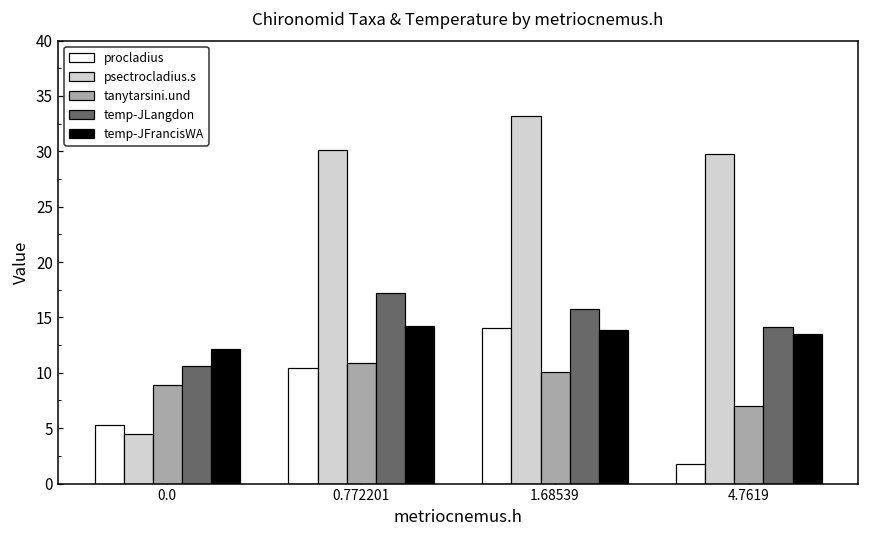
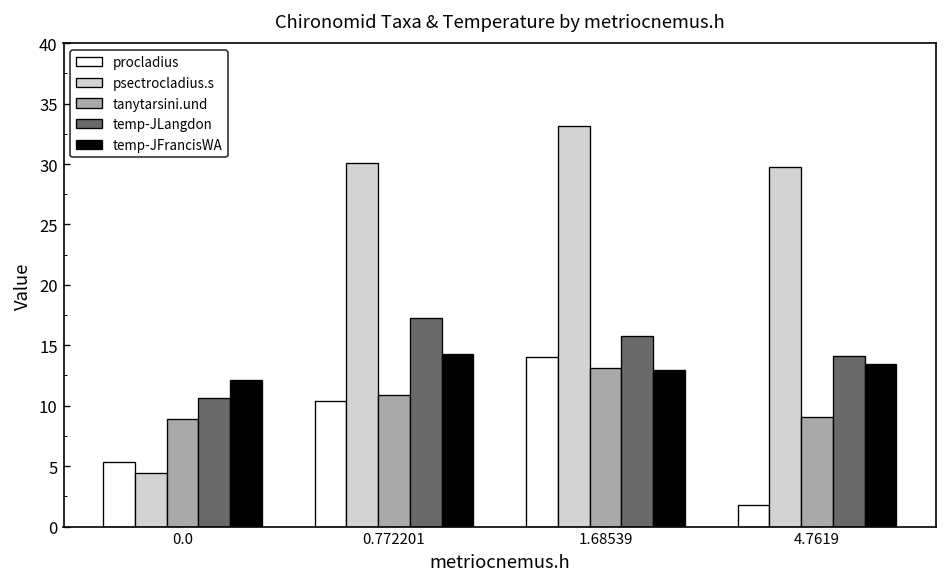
  {
    "procladius": {
      "0.0": 5.3,
      "0.772201": 10.4,
      "1.68539": 14.0,
      "4.7619": 1.8
    },
    "psectrocladius.s": {
      "0.0": 4.5,
      "0.772201": 30.1,
      "1.68539": 33.1,
      "4.7619": 29.8
    },
    "tanytarsini.und": {
      "0.0": 8.9,
      "0.772201": 10.9,
-     "1.68539": 10.0,
-     "4.7619": 7.0
+     "1.68539": 13.1,
+     "4.7619": 9.0
    },
    "temp-JLangdon": {
      "0.0": 10.6,
      "0.772201": 17.3,
      "1.68539": 15.8,
      "4.7619": 14.1
    },
    "temp-JFrancisWA": {
      "0.0": 12.1,
      "0.772201": 14.3,
-     "1.68539": 13.9,
+     "1.68539": 12.9,
      "4.7619": 13.5
    }
  }
